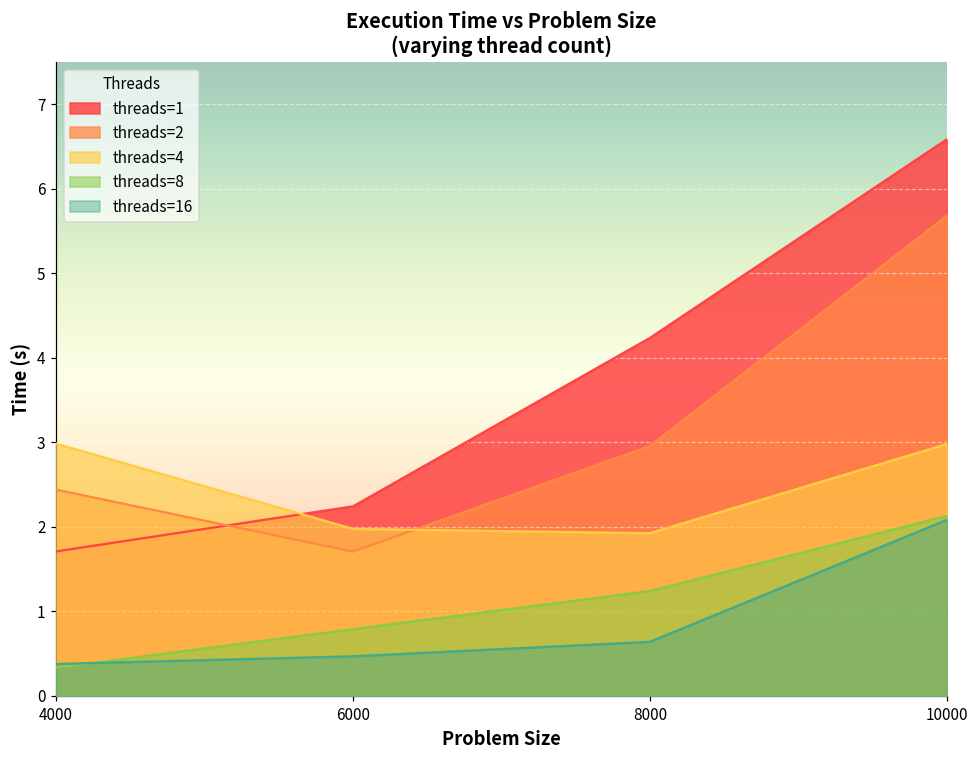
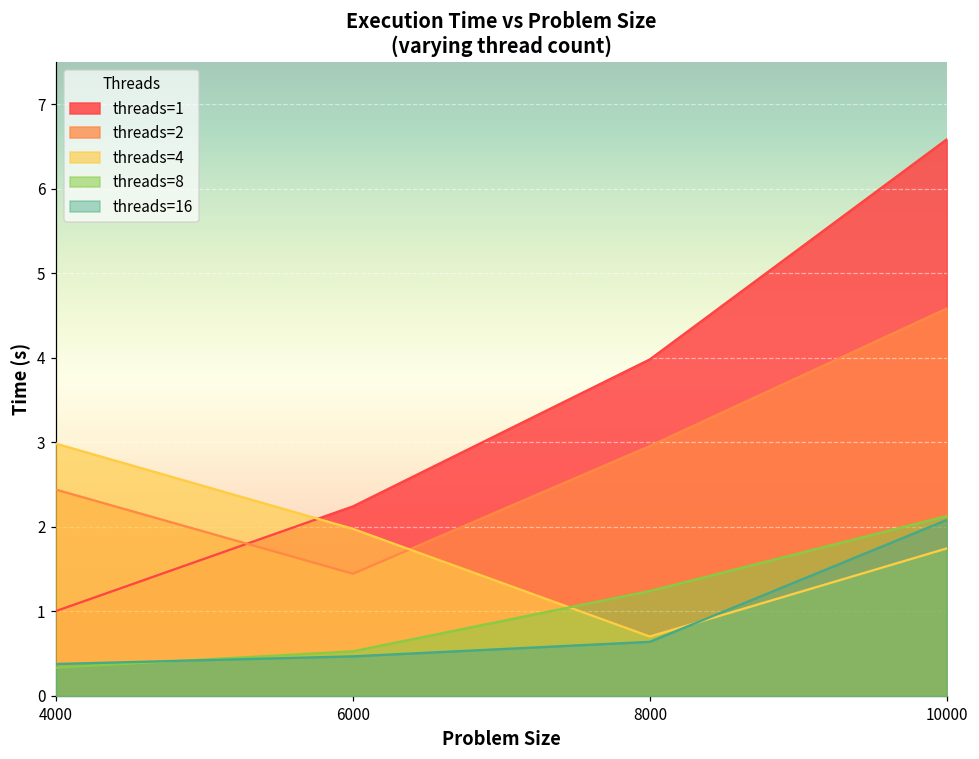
  {
    "threads=1": {
-     "4000": 1.7,
+     "4000": 1.0,
      "6000": 2.2,
-     "8000": 4.2,
+     "8000": 4.0,
      "10000": 6.6
    },
    "threads=2": {
      "4000": 2.4,
-     "6000": 1.7,
+     "6000": 1.4,
      "8000": 3.0,
-     "10000": 5.7
+     "10000": 4.6
    },
    "threads=4": {
      "4000": 3.0,
      "6000": 2.0,
-     "8000": 1.9,
-     "10000": 3.0
+     "8000": 0.7,
+     "10000": 1.7
    },
    "threads=8": {
      "4000": 0.3,
-     "6000": 0.8,
+     "6000": 0.5,
      "8000": 1.2,
      "10000": 2.1
    },
    "threads=16": {
      "4000": 0.4,
      "6000": 0.5,
      "8000": 0.6,
      "10000": 2.1
    }
  }
